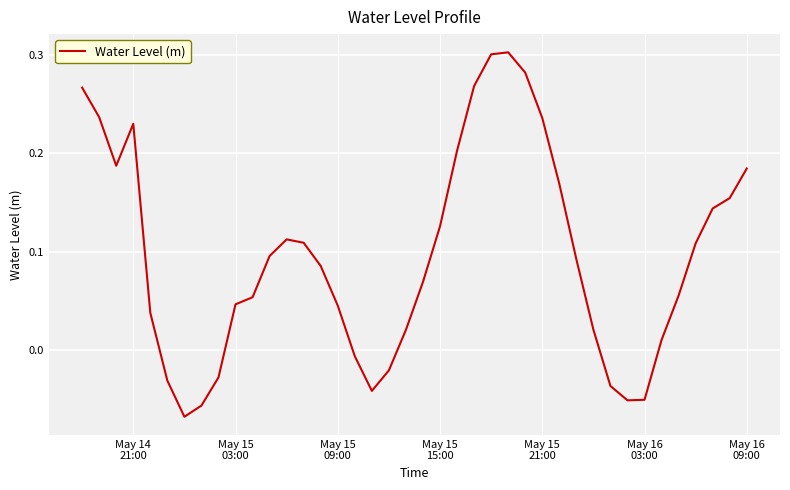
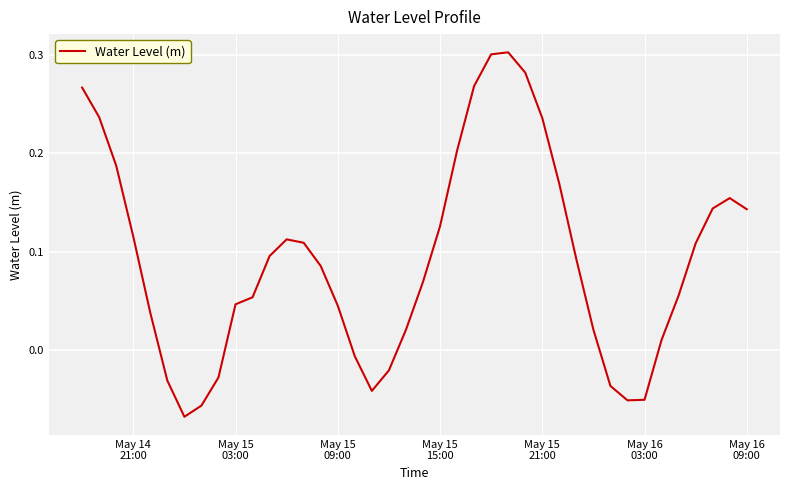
  {
-   "May 14 21:00": 0.23,
+   "May 14 21:00": 0.12,
    "May 15 03:00": 0.05,
    "May 15 09:00": 0.05,
    "May 15 15:00": 0.13,
    "May 15 21:00": 0.24,
    "May 16 03:00": -0.05,
-   "May 16 09:00": 0.18
+   "May 16 09:00": 0.14
  }
